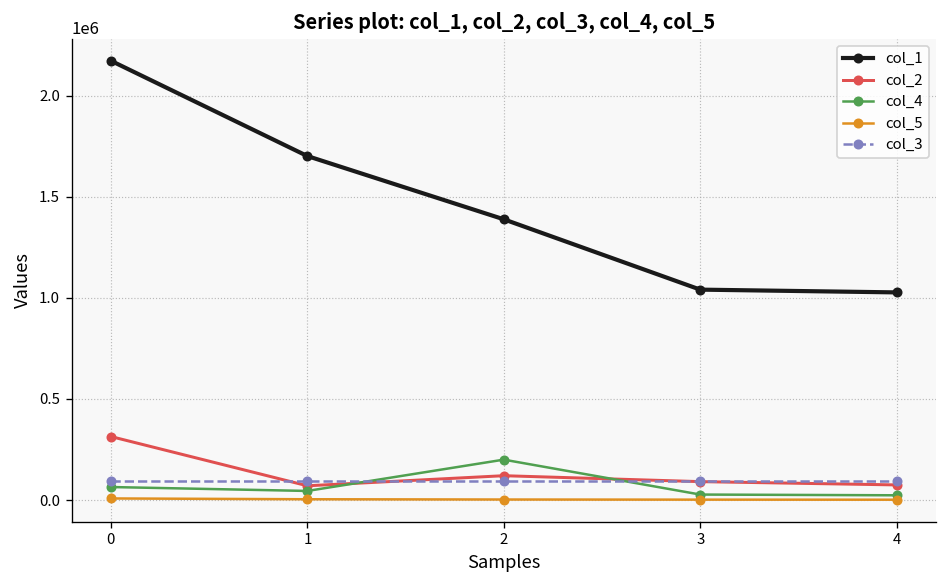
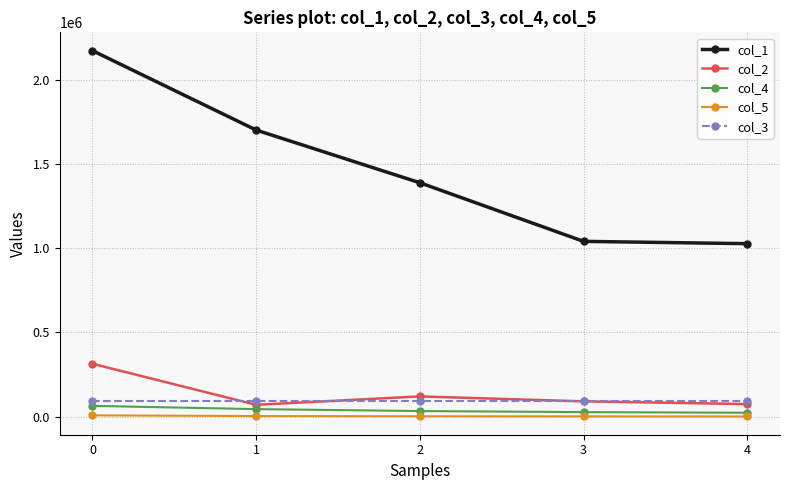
  {
    "col_1": {
      "0": 2170000,
      "1": 1700000,
      "2": 1390000,
      "3": 1040000,
      "4": 1030000
    },
    "col_2": {
      "0": 310000,
      "1": 70000,
      "2": 120000,
      "4": 70000
    },
    "col_4": {
      "0": 60000,
      "1": 40000,
-     "2": 200000,
+     "2": 30000,
      "3": 30000,
      "4": 20000
    },
    "col_5": {
      "0": 10000,
      "1": 0,
      "2": 0,
      "3": 0,
      "4": 0
    },
    "col_3": {
      "0": 100000,
      "1": 100000,
      "2": 100000,
      "4": 100000
    }
  }
